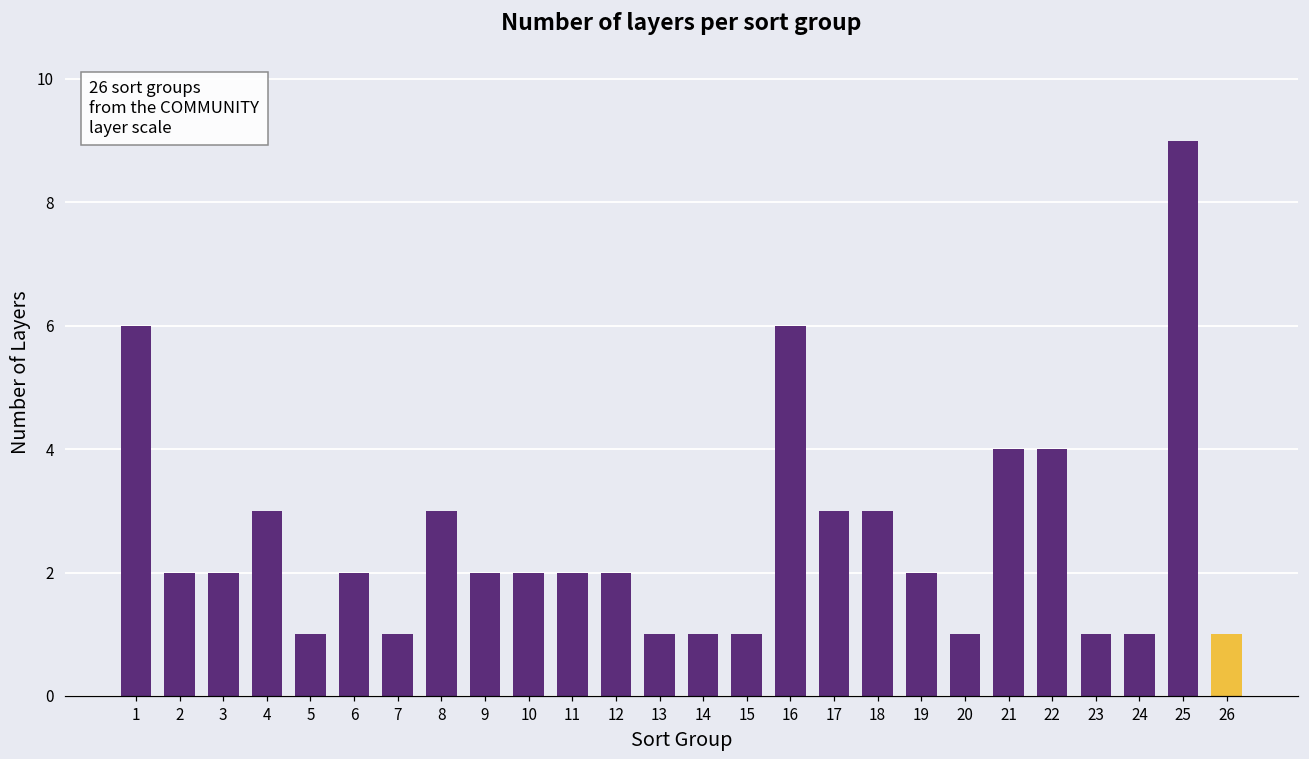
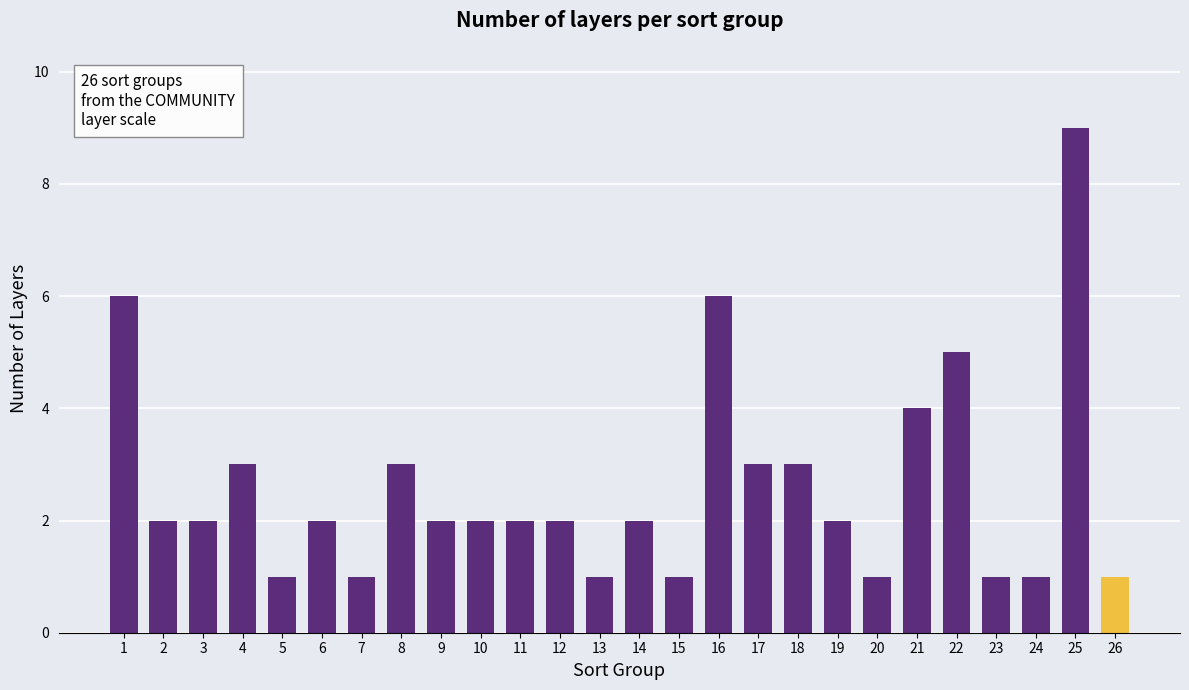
  {
    "1": 6,
    "2": 2,
    "3": 2,
    "4": 3,
    "5": 1,
    "6": 2,
    "7": 1,
    "8": 3,
    "9": 2,
    "10": 2,
    "11": 2,
    "12": 2,
    "13": 1,
-   "14": 1,
+   "14": 2,
    "15": 1,
    "16": 6,
    "17": 3,
    "18": 3,
    "19": 2,
    "20": 1,
    "21": 4,
-   "22": 4,
+   "22": 5,
    "23": 1,
    "24": 1,
    "25": 9,
    "26": 1
  }
